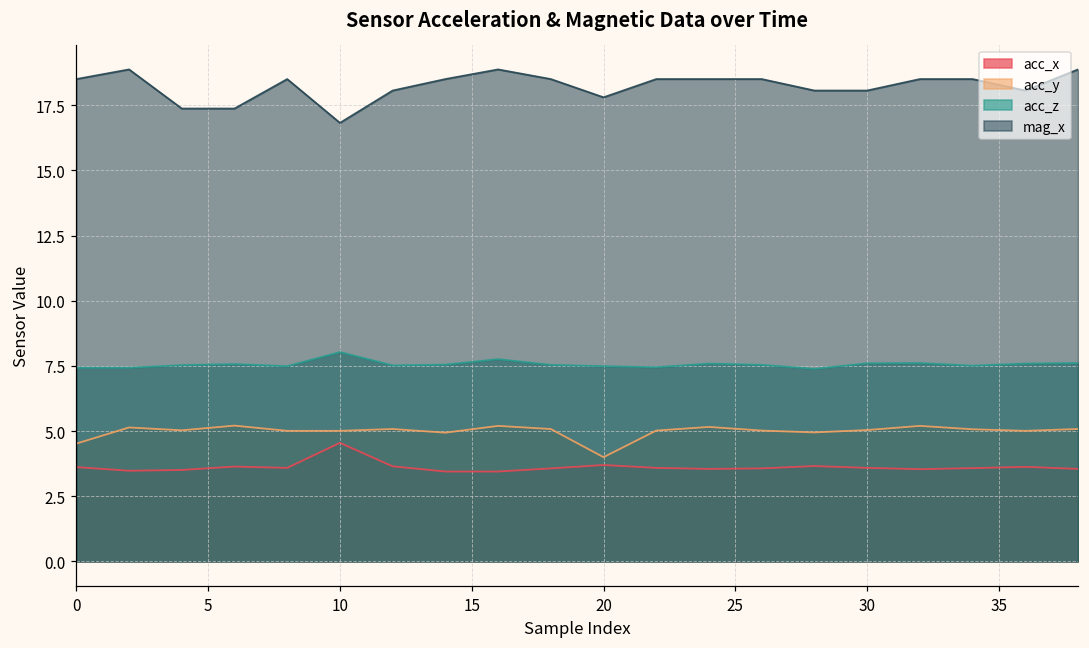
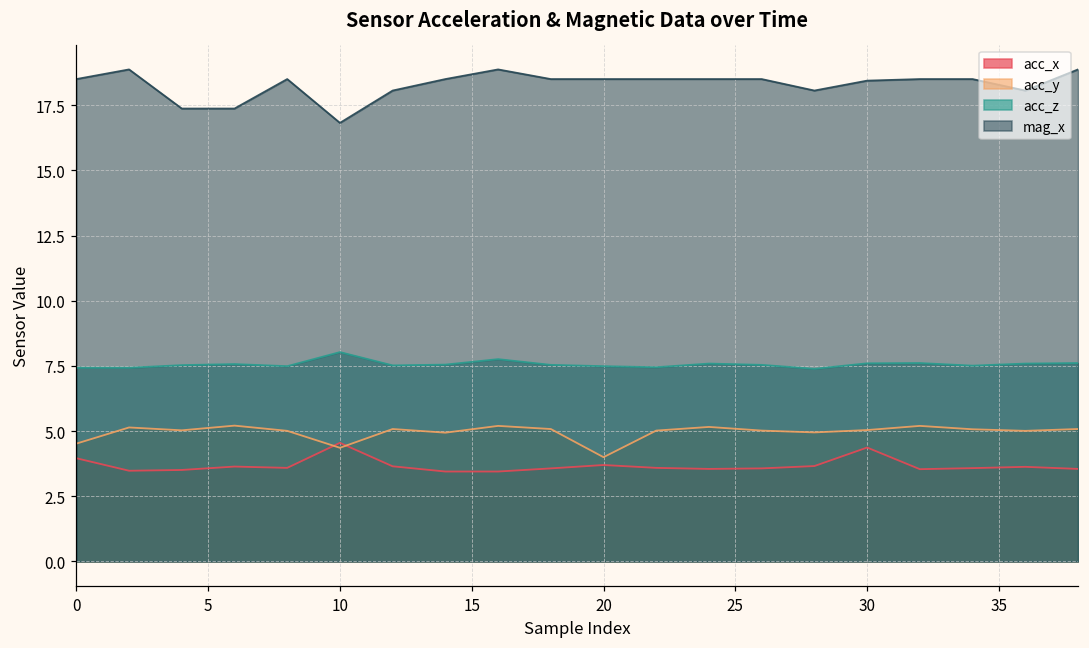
  {
    "acc_x": {
-     "0": 3.6,
+     "0": 4.0,
      "10": 4.6,
      "20": 3.7,
-     "30": 3.6
+     "30": 4.4
    },
    "acc_y": {
      "0": 4.5,
-     "10": 5.0,
+     "10": 4.4,
      "20": 4.0,
      "30": 5.0
    },
    "acc_z": {
      "0": 7.4,
      "10": 8.0,
      "20": 7.5,
      "30": 7.6
    },
    "mag_x": {
      "0": 18.5,
      "10": 16.8,
-     "20": 17.8,
-     "30": 18.1
+     "20": 18.5,
+     "30": 18.4
    }
  }
